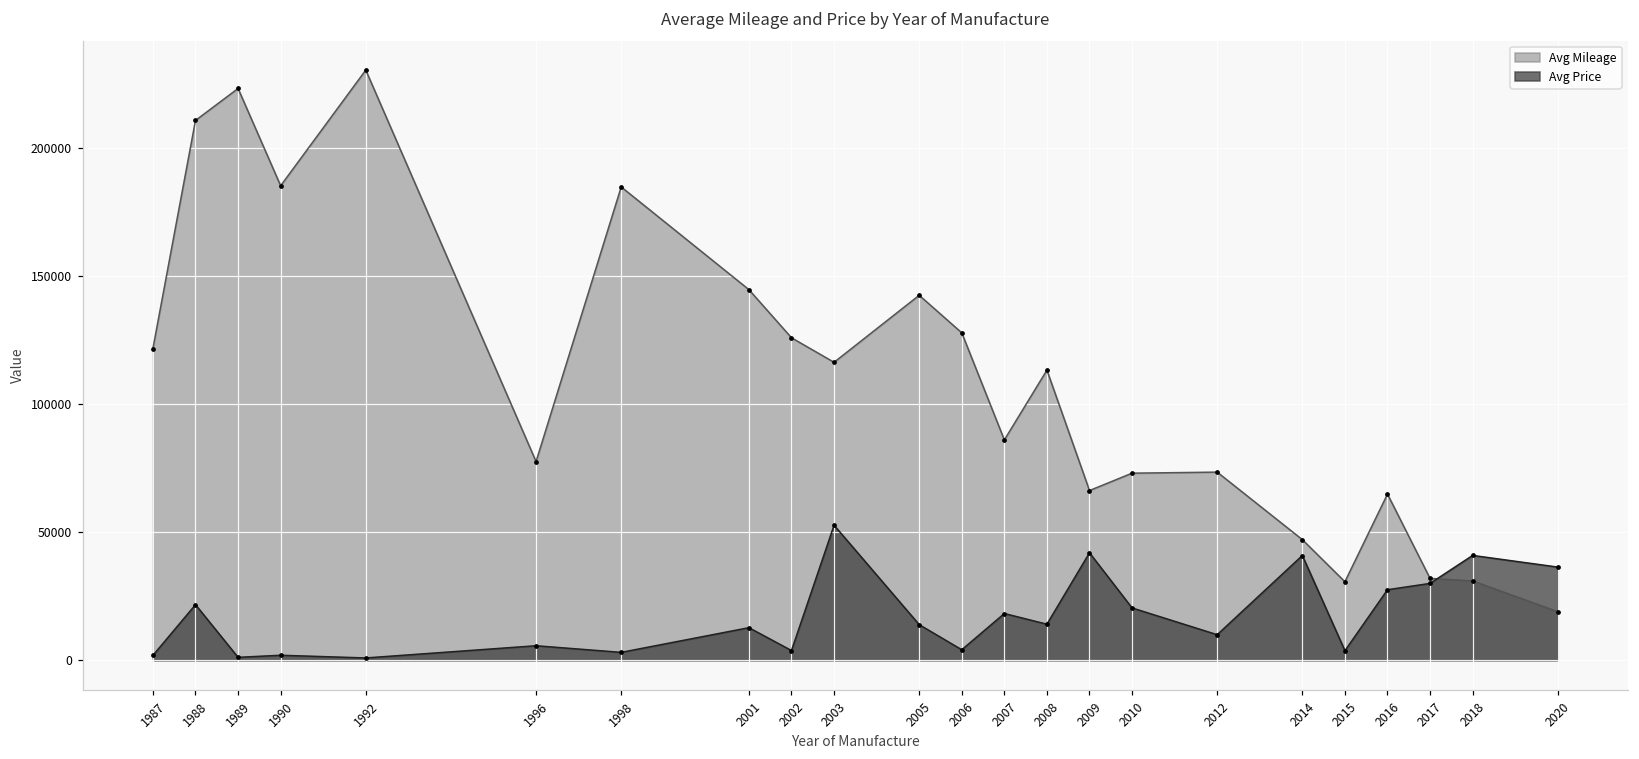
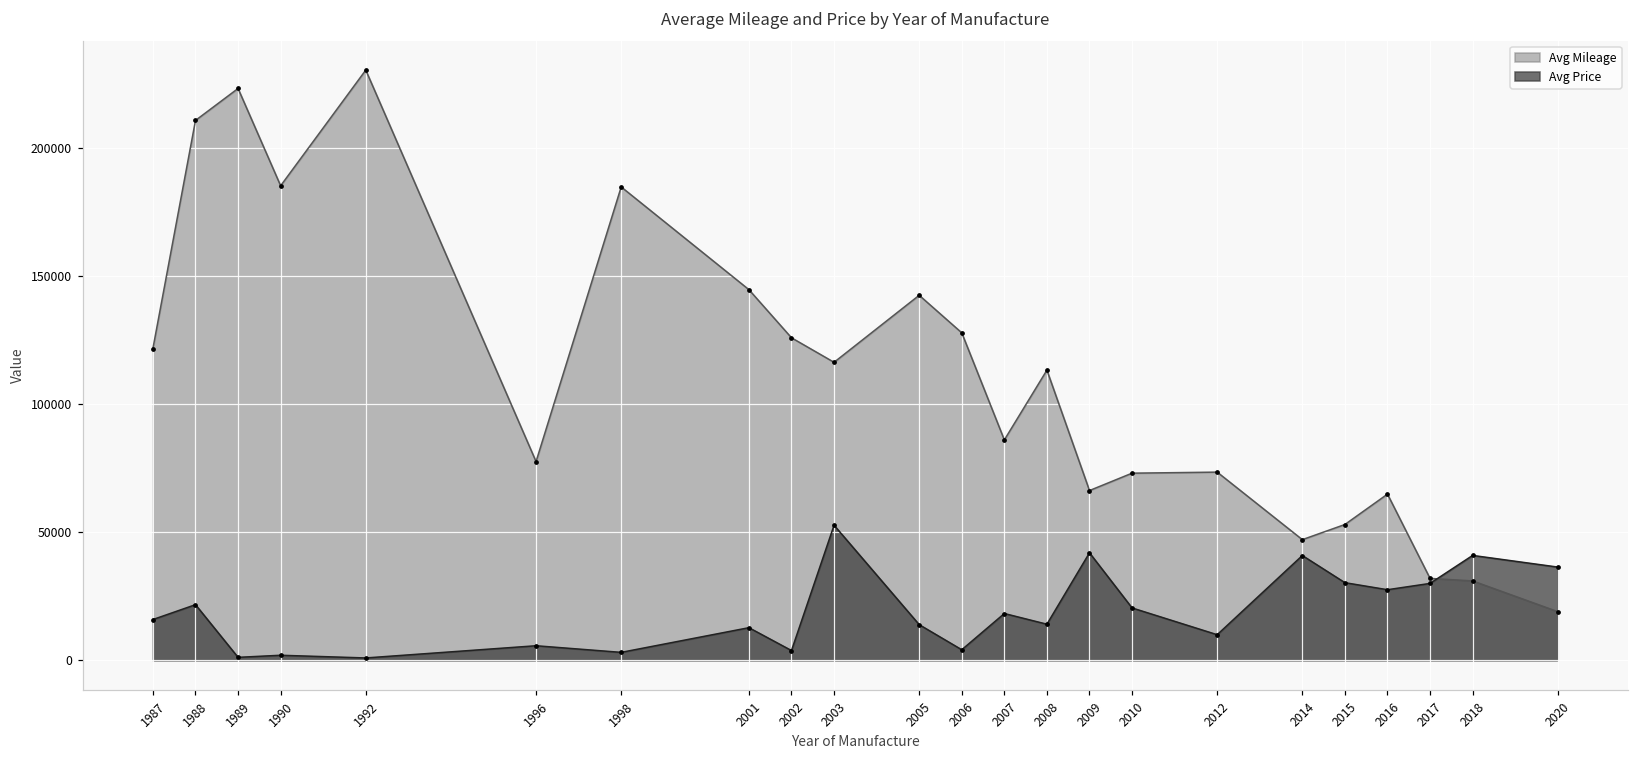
  {
    "Avg Mileage": {
      "1987": 122000,
      "1988": 211000,
      "1989": 223000,
      "1990": 185000,
      "1992": 230000,
      "1996": 78000,
      "1998": 185000,
      "2001": 145000,
      "2002": 126000,
      "2003": 116000,
      "2005": 143000,
      "2006": 128000,
      "2007": 86000,
      "2008": 113000,
      "2009": 66000,
      "2010": 73000,
      "2012": 73000,
      "2014": 47000,
-     "2015": 31000,
+     "2015": 53000,
      "2016": 65000,
      "2017": 32000,
      "2018": 31000,
      "2020": 19000
    },
    "Avg Price": {
-     "1987": 2000,
+     "1987": 16000,
      "1988": 22000,
      "1989": 1000,
      "1990": 2000,
      "1992": 1000,
      "1996": 6000,
      "1998": 3000,
      "2001": 13000,
      "2002": 4000,
      "2003": 53000,
      "2005": 14000,
      "2006": 4000,
      "2007": 18000,
      "2008": 14000,
      "2009": 42000,
      "2010": 20000,
      "2012": 10000,
      "2014": 41000,
-     "2015": 4000,
+     "2015": 30000,
      "2016": 28000,
      "2017": 30000,
      "2018": 41000,
      "2020": 36000
    }
  }
